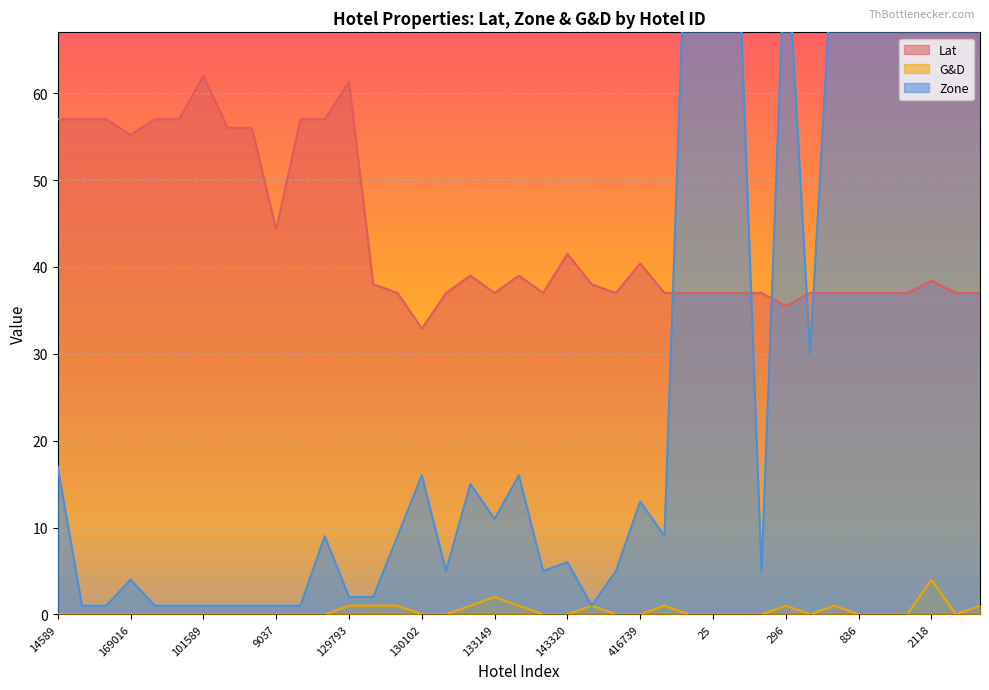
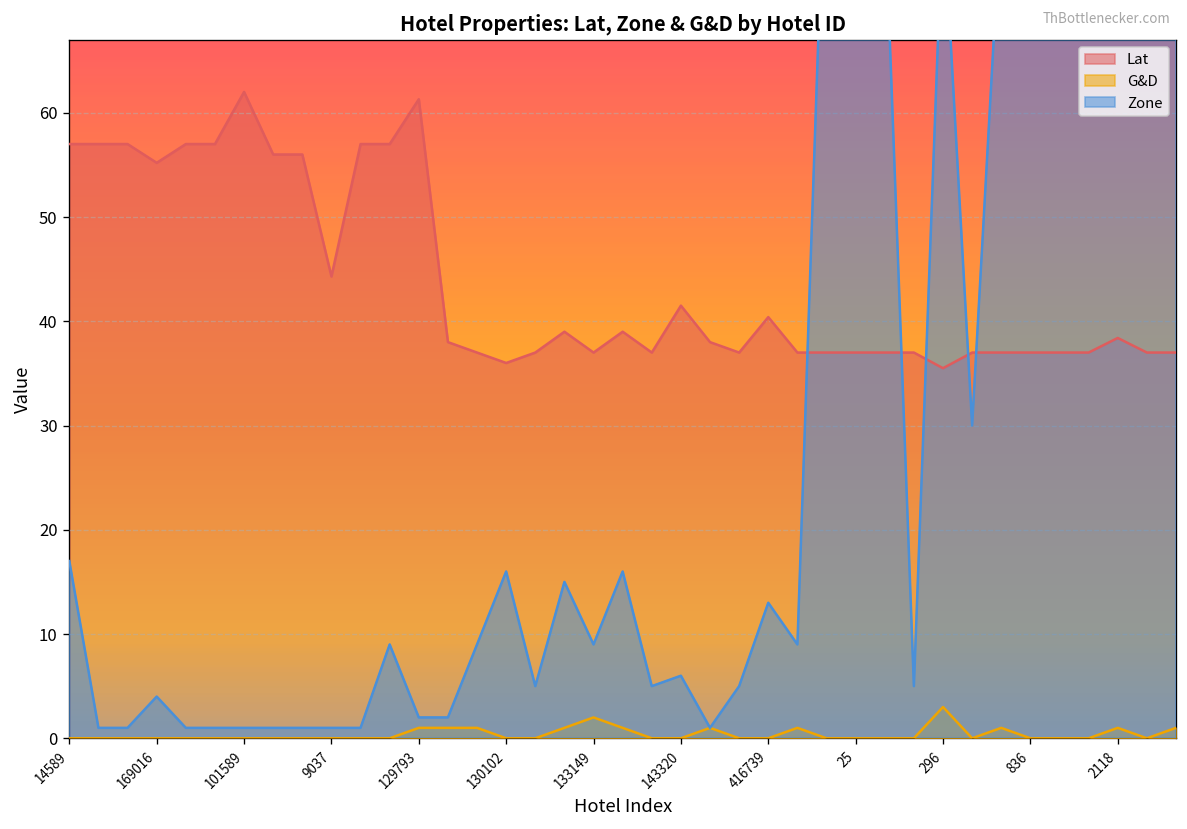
  {
    "Lat": {
      "14589": 57,
      "169016": 55,
      "101589": 62,
      "9037": 44,
      "129793": 61,
-     "130102": 33,
+     "130102": 36,
      "133149": 37,
      "143320": 42,
      "416739": 40,
      "25": 37,
      "296": 36,
      "836": 37,
      "2118": 38
    },
    "G&D": {
      "14589": 0,
      "169016": 0,
      "101589": 0,
      "9037": 0,
      "129793": 1,
      "130102": 0,
      "133149": 2,
      "143320": 0,
      "416739": 0,
      "25": 0,
-     "296": 1,
+     "296": 3,
      "836": 0,
-     "2118": 4
+     "2118": 1
    },
    "Zone": {
      "14589": 17,
      "169016": 4,
      "101589": 1,
      "9037": 1,
      "129793": 2,
      "130102": 16,
-     "133149": 11,
+     "133149": 9,
      "143320": 6,
      "416739": 13
    }
  }
